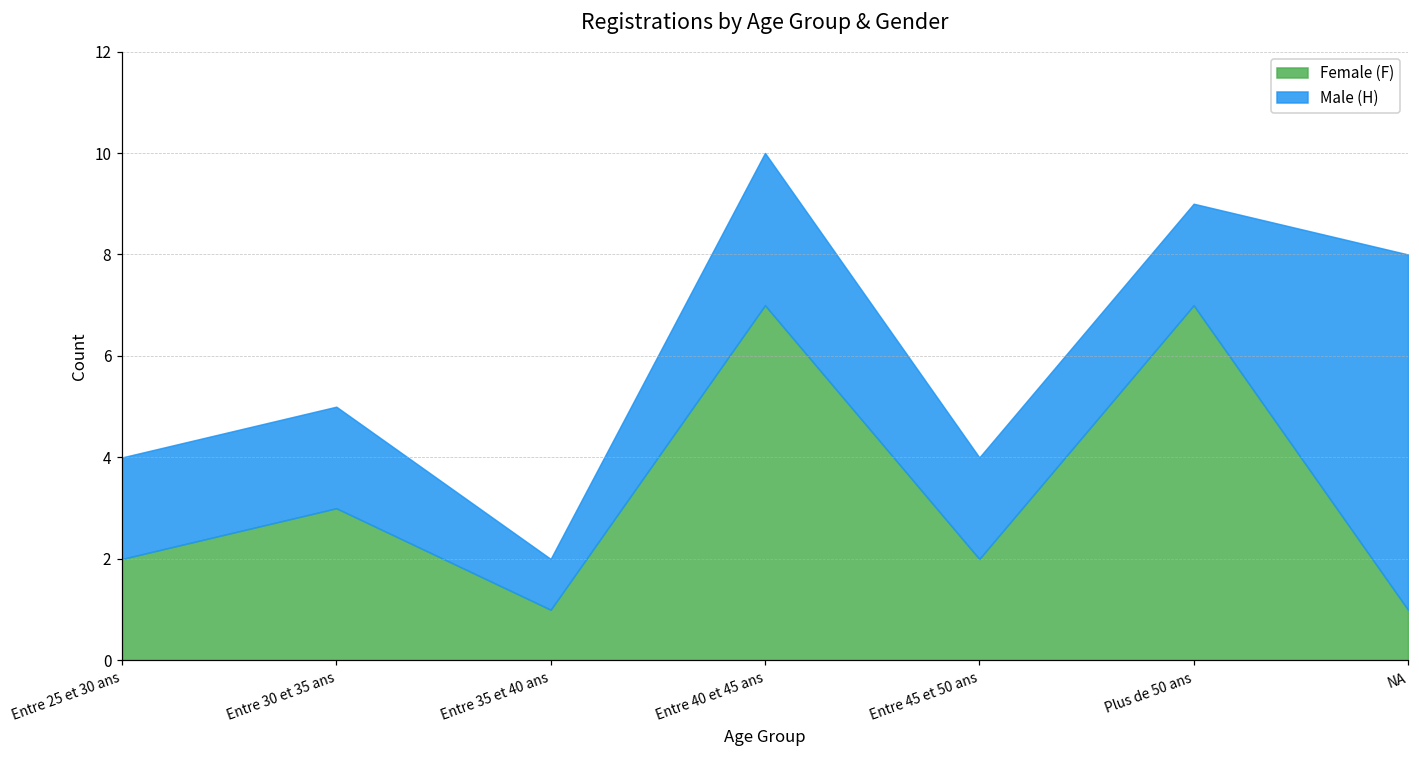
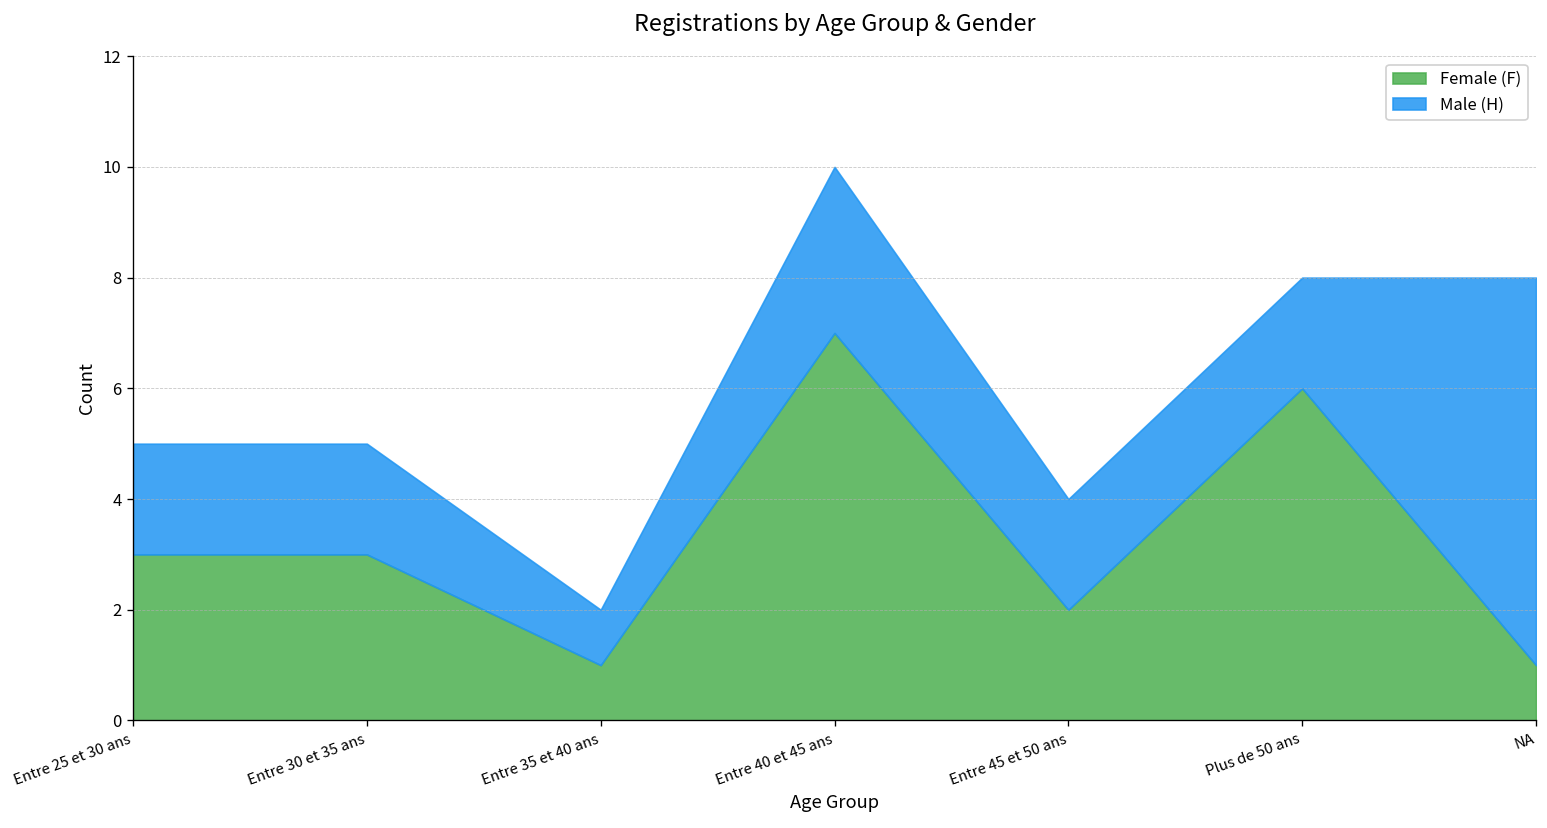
  {
    "Female (F)": {
-     "Entre 25 et 30 ans": 2,
+     "Entre 25 et 30 ans": 3,
      "Entre 30 et 35 ans": 3,
      "Entre 35 et 40 ans": 1,
      "Entre 40 et 45 ans": 7,
      "Entre 45 et 50 ans": 2,
-     "Plus de 50 ans": 7,
+     "Plus de 50 ans": 6,
      "NA": 1
    },
    "Male (H)": {
      "Entre 25 et 30 ans": 2,
      "Entre 30 et 35 ans": 2,
      "Entre 35 et 40 ans": 1,
      "Entre 40 et 45 ans": 3,
      "Entre 45 et 50 ans": 2,
      "Plus de 50 ans": 2,
      "NA": 7
    }
  }
